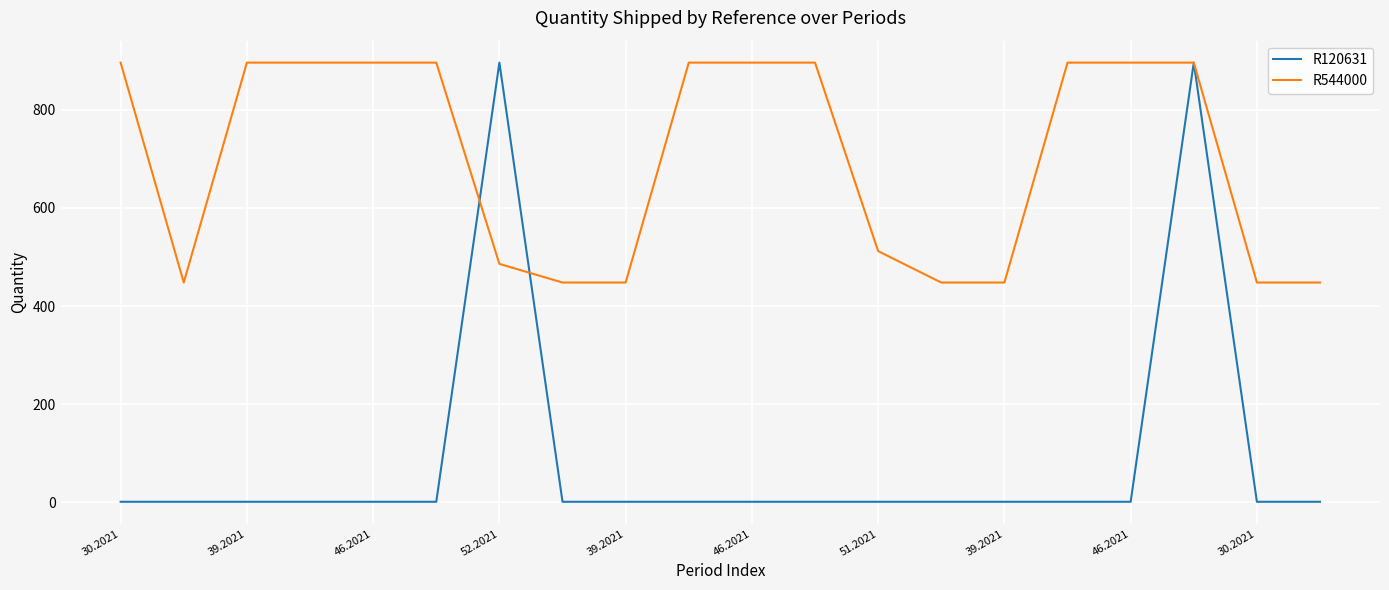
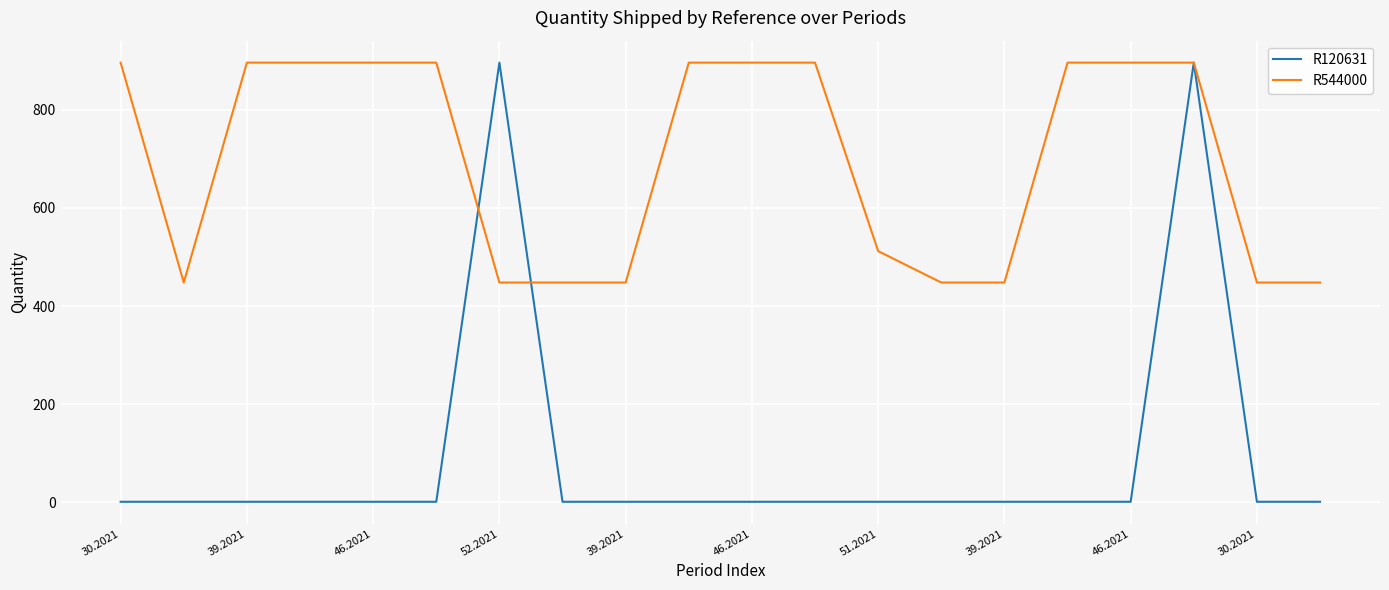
  {
    "R120631": {
      "52.2021": 900,
      "51.2021": 0
    },
    "R544000": {
-     "52.2021": 490,
+     "52.2021": 450,
      "51.2021": 510
    }
  }
